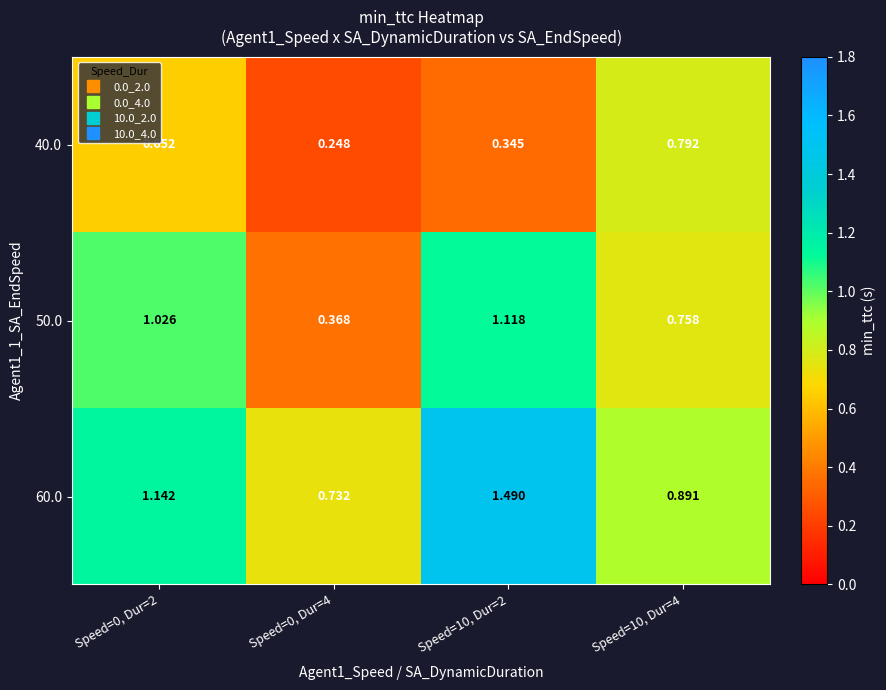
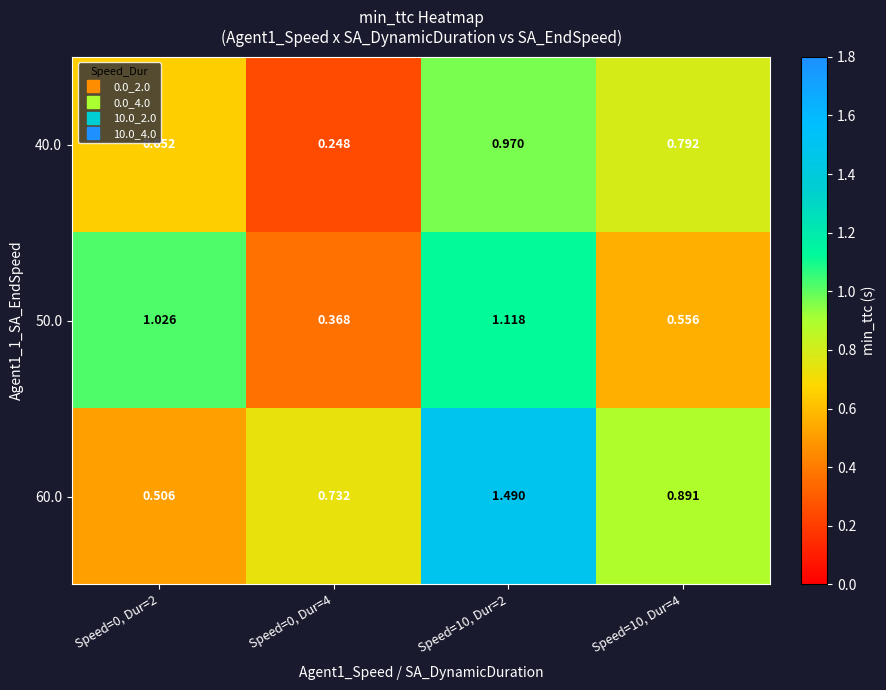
  {
    "40.0": {
      "Speed=0, Dur=4": 0.248,
-     "Speed=10, Dur=2": 0.345,
+     "Speed=10, Dur=2": 0.970,
      "Speed=10, Dur=4": 0.792
    },
    "50.0": {
      "Speed=0, Dur=2": 1.026,
      "Speed=0, Dur=4": 0.368,
      "Speed=10, Dur=2": 1.118,
-     "Speed=10, Dur=4": 0.758
+     "Speed=10, Dur=4": 0.556
    },
    "60.0": {
-     "Speed=0, Dur=2": 1.142,
+     "Speed=0, Dur=2": 0.506,
      "Speed=0, Dur=4": 0.732,
      "Speed=10, Dur=2": 1.490,
      "Speed=10, Dur=4": 0.891
    }
  }
